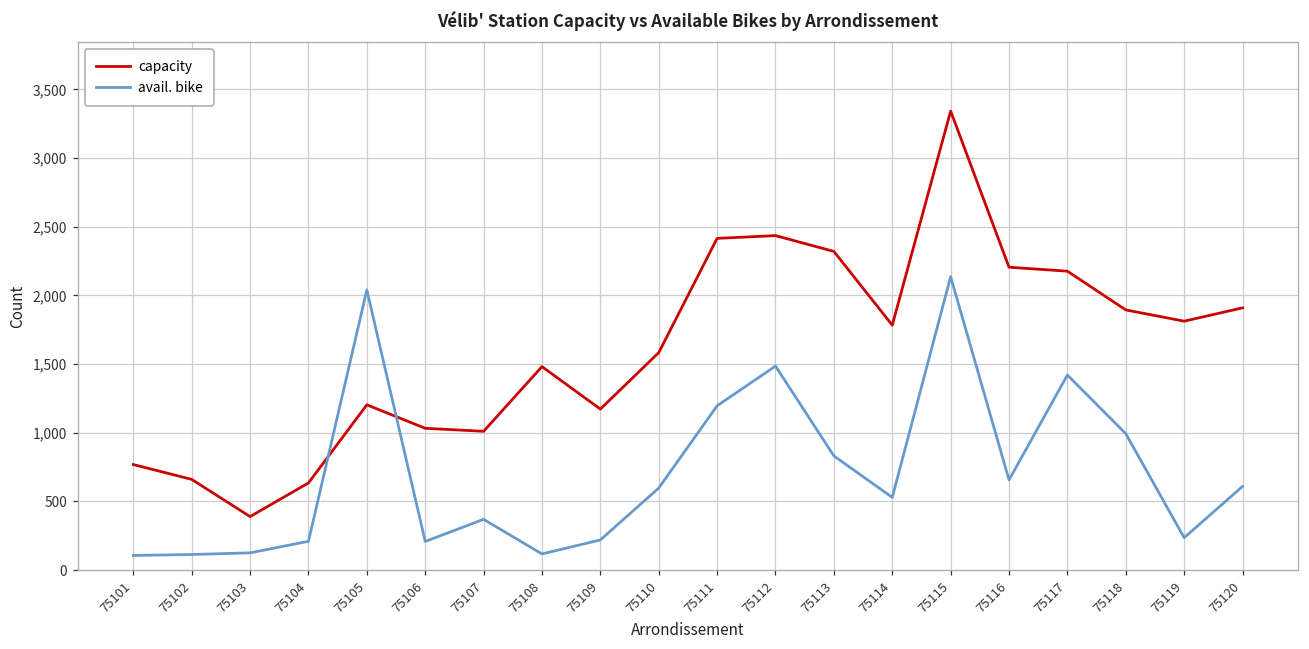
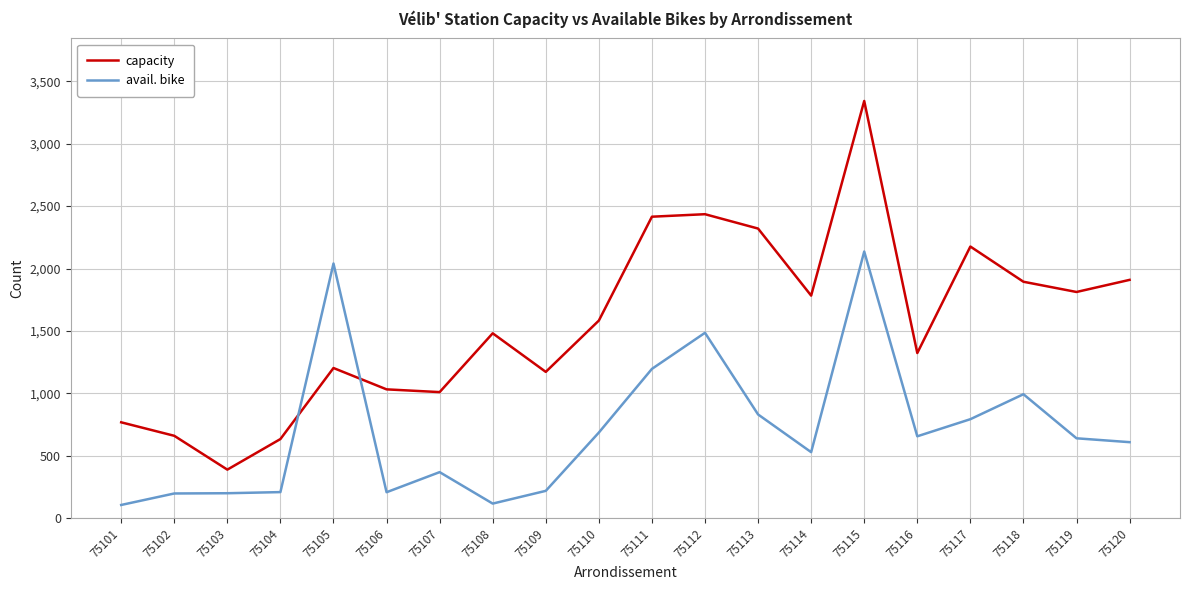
  {
    "capacity": {
      "75101": "770",
      "75102": "660",
      "75103": "390",
      "75104": "630",
      "75105": "1,200",
      "75106": "1,030",
      "75107": "1,010",
      "75108": "1,480",
      "75109": "1,170",
      "75110": "1,580",
      "75111": "2,420",
      "75112": "2,440",
      "75113": "2,320",
      "75114": "1,780",
      "75115": "3,340",
-     "75116": "2,210",
+     "75116": "1,320",
      "75117": "2,180",
      "75118": "1,890",
      "75119": "1,810",
      "75120": "1,910"
    },
    "avail. bike": {
      "75101": "110",
-     "75102": "110",
-     "75103": "130",
+     "75102": "200",
+     "75103": "200",
      "75104": "210",
      "75105": "2,040",
      "75106": "210",
      "75107": "370",
      "75108": "120",
      "75109": "220",
-     "75110": "600",
+     "75110": "690",
      "75111": "1,200",
      "75112": "1,490",
      "75113": "830",
      "75114": "530",
      "75115": "2,140",
      "75116": "660",
-     "75117": "1,420",
+     "75117": "790",
      "75118": "990",
-     "75119": "240",
+     "75119": "640",
      "75120": "610"
    }
  }
